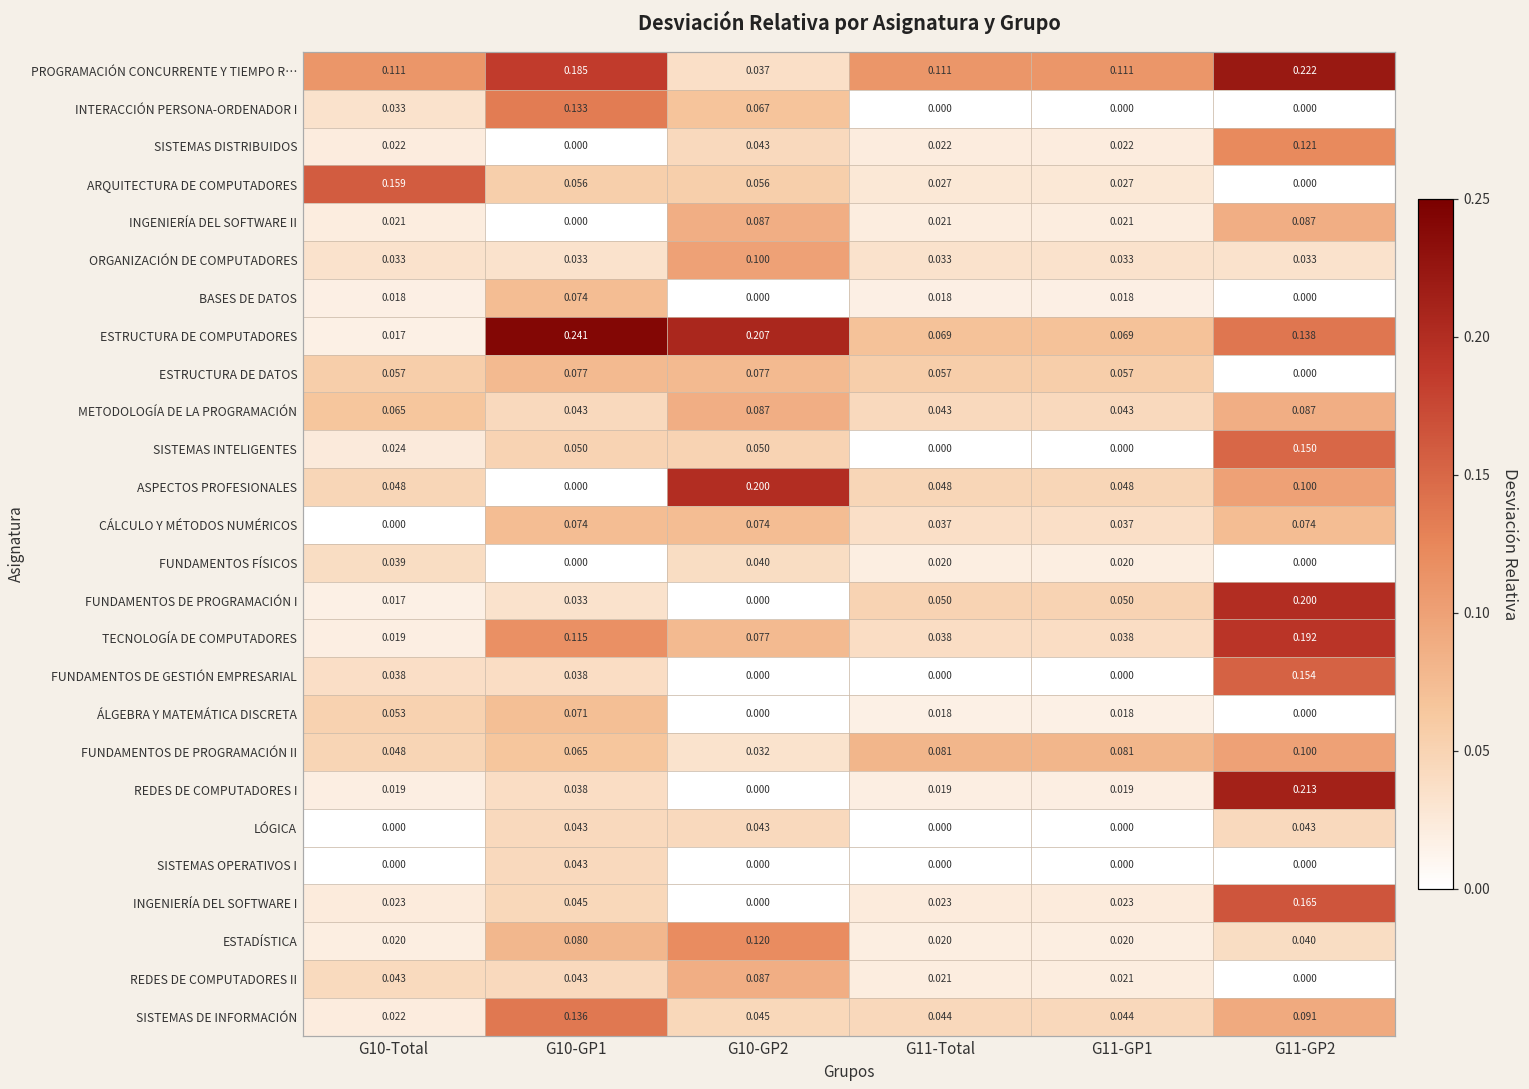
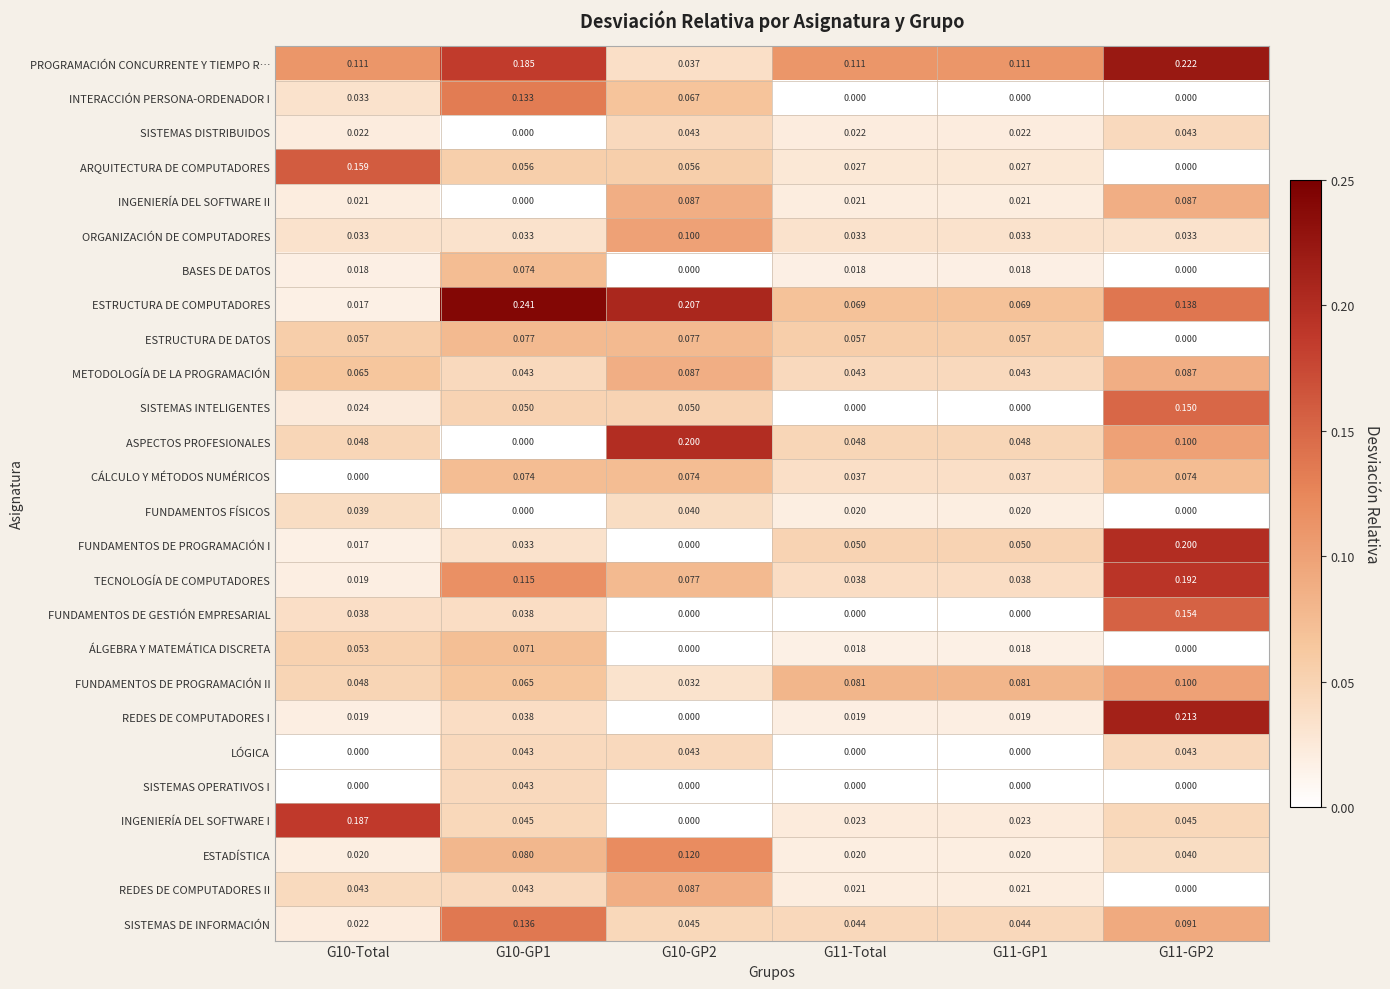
  {
    "PROGRAMACIÓN CONCURRENTE Y TIEMPO R…": {
      "G10-Total": 0.111,
      "G10-GP1": 0.185,
      "G10-GP2": 0.037,
      "G11-Total": 0.111,
      "G11-GP1": 0.111,
      "G11-GP2": 0.222
    },
    "INTERACCIÓN PERSONA-ORDENADOR I": {
      "G10-Total": 0.033,
      "G10-GP1": 0.133,
      "G10-GP2": 0.067,
      "G11-Total": 0.000,
      "G11-GP1": 0.000,
      "G11-GP2": 0.000
    },
    "SISTEMAS DISTRIBUIDOS": {
      "G10-Total": 0.022,
      "G10-GP1": 0.000,
      "G10-GP2": 0.043,
      "G11-Total": 0.022,
      "G11-GP1": 0.022,
-     "G11-GP2": 0.121
+     "G11-GP2": 0.043
    },
    "ARQUITECTURA DE COMPUTADORES": {
      "G10-Total": 0.159,
      "G10-GP1": 0.056,
      "G10-GP2": 0.056,
      "G11-Total": 0.027,
      "G11-GP1": 0.027,
      "G11-GP2": 0.000
    },
    "INGENIERÍA DEL SOFTWARE II": {
      "G10-Total": 0.021,
      "G10-GP1": 0.000,
      "G10-GP2": 0.087,
      "G11-Total": 0.021,
      "G11-GP1": 0.021,
      "G11-GP2": 0.087
    },
    "ORGANIZACIÓN DE COMPUTADORES": {
      "G10-Total": 0.033,
      "G10-GP1": 0.033,
      "G10-GP2": 0.100,
      "G11-Total": 0.033,
      "G11-GP1": 0.033,
      "G11-GP2": 0.033
    },
    "BASES DE DATOS": {
      "G10-Total": 0.018,
      "G10-GP1": 0.074,
      "G10-GP2": 0.000,
      "G11-Total": 0.018,
      "G11-GP1": 0.018,
      "G11-GP2": 0.000
    },
    "ESTRUCTURA DE COMPUTADORES": {
      "G10-Total": 0.017,
      "G10-GP1": 0.241,
      "G10-GP2": 0.207,
      "G11-Total": 0.069,
      "G11-GP1": 0.069,
      "G11-GP2": 0.138
    },
    "ESTRUCTURA DE DATOS": {
      "G10-Total": 0.057,
      "G10-GP1": 0.077,
      "G10-GP2": 0.077,
      "G11-Total": 0.057,
      "G11-GP1": 0.057,
      "G11-GP2": 0.000
    },
    "METODOLOGÍA DE LA PROGRAMACIÓN": {
      "G10-Total": 0.065,
      "G10-GP1": 0.043,
      "G10-GP2": 0.087,
      "G11-Total": 0.043,
      "G11-GP1": 0.043,
      "G11-GP2": 0.087
    },
    "SISTEMAS INTELIGENTES": {
      "G10-Total": 0.024,
      "G10-GP1": 0.050,
      "G10-GP2": 0.050,
      "G11-Total": 0.000,
      "G11-GP1": 0.000,
      "G11-GP2": 0.150
    },
    "ASPECTOS PROFESIONALES": {
      "G10-Total": 0.048,
      "G10-GP1": 0.000,
      "G10-GP2": 0.200,
      "G11-Total": 0.048,
      "G11-GP1": 0.048,
      "G11-GP2": 0.100
    },
    "CÁLCULO Y MÉTODOS NUMÉRICOS": {
      "G10-Total": 0.000,
      "G10-GP1": 0.074,
      "G10-GP2": 0.074,
      "G11-Total": 0.037,
      "G11-GP1": 0.037,
      "G11-GP2": 0.074
    },
    "FUNDAMENTOS FÍSICOS": {
      "G10-Total": 0.039,
      "G10-GP1": 0.000,
      "G10-GP2": 0.040,
      "G11-Total": 0.020,
      "G11-GP1": 0.020,
      "G11-GP2": 0.000
    },
    "FUNDAMENTOS DE PROGRAMACIÓN I": {
      "G10-Total": 0.017,
      "G10-GP1": 0.033,
      "G10-GP2": 0.000,
      "G11-Total": 0.050,
      "G11-GP1": 0.050,
      "G11-GP2": 0.200
    },
    "TECNOLOGÍA DE COMPUTADORES": {
      "G10-Total": 0.019,
      "G10-GP1": 0.115,
      "G10-GP2": 0.077,
      "G11-Total": 0.038,
      "G11-GP1": 0.038,
      "G11-GP2": 0.192
    },
    "FUNDAMENTOS DE GESTIÓN EMPRESARIAL": {
      "G10-Total": 0.038,
      "G10-GP1": 0.038,
      "G10-GP2": 0.000,
      "G11-Total": 0.000,
      "G11-GP1": 0.000,
      "G11-GP2": 0.154
    },
    "ÁLGEBRA Y MATEMÁTICA DISCRETA": {
      "G10-Total": 0.053,
      "G10-GP1": 0.071,
      "G10-GP2": 0.000,
      "G11-Total": 0.018,
      "G11-GP1": 0.018,
      "G11-GP2": 0.000
    },
    "FUNDAMENTOS DE PROGRAMACIÓN II": {
      "G10-Total": 0.048,
      "G10-GP1": 0.065,
      "G10-GP2": 0.032,
      "G11-Total": 0.081,
      "G11-GP1": 0.081,
      "G11-GP2": 0.100
    },
    "REDES DE COMPUTADORES I": {
      "G10-Total": 0.019,
      "G10-GP1": 0.038,
      "G10-GP2": 0.000,
      "G11-Total": 0.019,
      "G11-GP1": 0.019,
      "G11-GP2": 0.213
    },
    "LÓGICA": {
      "G10-Total": 0.000,
      "G10-GP1": 0.043,
      "G10-GP2": 0.043,
      "G11-Total": 0.000,
      "G11-GP1": 0.000,
      "G11-GP2": 0.043
    },
    "SISTEMAS OPERATIVOS I": {
      "G10-Total": 0.000,
      "G10-GP1": 0.043,
      "G10-GP2": 0.000,
      "G11-Total": 0.000,
      "G11-GP1": 0.000,
      "G11-GP2": 0.000
    },
    "INGENIERÍA DEL SOFTWARE I": {
-     "G10-Total": 0.023,
+     "G10-Total": 0.187,
      "G10-GP1": 0.045,
      "G10-GP2": 0.000,
      "G11-Total": 0.023,
      "G11-GP1": 0.023,
-     "G11-GP2": 0.165
+     "G11-GP2": 0.045
    },
    "ESTADÍSTICA": {
      "G10-Total": 0.020,
      "G10-GP1": 0.080,
      "G10-GP2": 0.120,
      "G11-Total": 0.020,
      "G11-GP1": 0.020,
      "G11-GP2": 0.040
    },
    "REDES DE COMPUTADORES II": {
      "G10-Total": 0.043,
      "G10-GP1": 0.043,
      "G10-GP2": 0.087,
      "G11-Total": 0.021,
      "G11-GP1": 0.021,
      "G11-GP2": 0.000
    },
    "SISTEMAS DE INFORMACIÓN": {
      "G10-Total": 0.022,
      "G10-GP1": 0.136,
      "G10-GP2": 0.045,
      "G11-Total": 0.044,
      "G11-GP1": 0.044,
      "G11-GP2": 0.091
    }
  }
